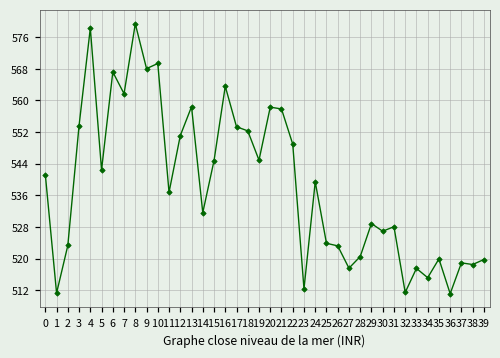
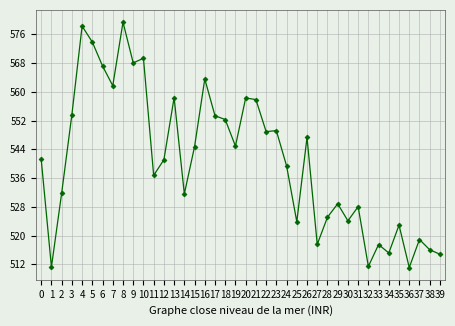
  {
    "0": 541,
    "1": 511,
-   "2": 523,
+   "2": 532,
    "3": 554,
    "4": 578,
-   "5": 542,
+   "5": 574,
    "6": 567,
    "7": 562,
    "8": 579,
    "9": 568,
    "10": 569,
    "11": 537,
-   "12": 551,
+   "12": 541,
    "13": 558,
    "14": 532,
    "15": 545,
    "16": 564,
    "17": 553,
    "18": 552,
    "19": 545,
    "20": 558,
    "21": 558,
    "22": 549,
-   "23": 512,
+   "23": 549,
    "24": 539,
    "25": 524,
-   "26": 523,
+   "26": 547,
    "27": 518,
-   "28": 521,
+   "28": 525,
    "29": 529,
-   "30": 527,
+   "30": 524,
    "31": 528,
    "32": 511,
    "33": 518,
    "34": 515,
-   "35": 520,
+   "35": 523,
    "36": 511,
    "37": 519,
-   "38": 518,
-   "39": 520
+   "38": 516,
+   "39": 515
  }
